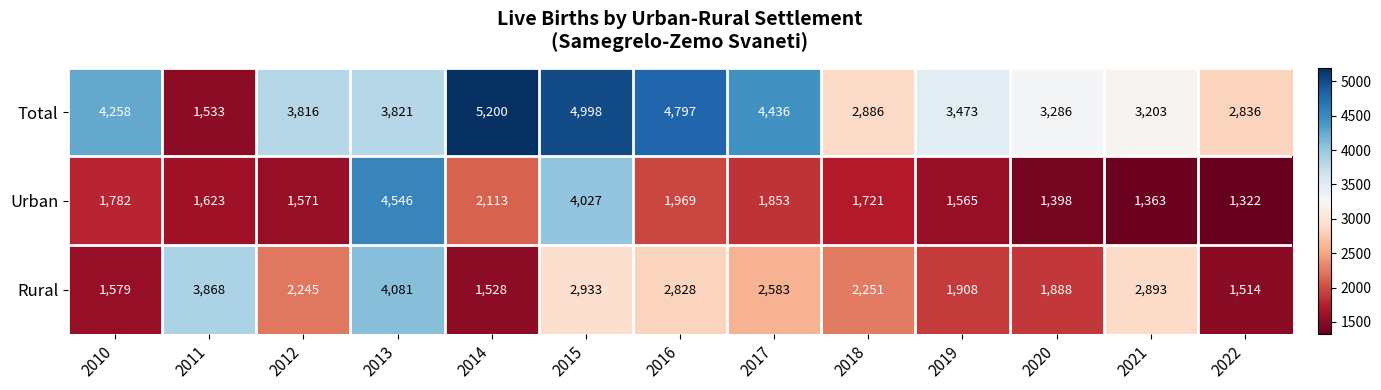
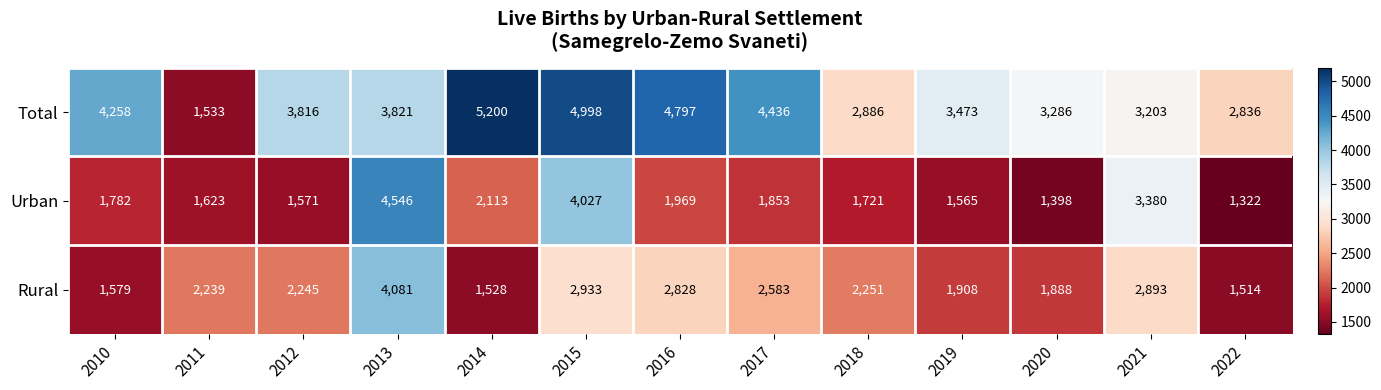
  {
    "Total": {
      "2010": "4,258",
      "2011": "1,533",
      "2012": "3,816",
      "2013": "3,821",
      "2014": "5,200",
      "2015": "4,998",
      "2016": "4,797",
      "2017": "4,436",
      "2018": "2,886",
      "2019": "3,473",
      "2020": "3,286",
      "2021": "3,203",
      "2022": "2,836"
    },
    "Urban": {
      "2010": "1,782",
      "2011": "1,623",
      "2012": "1,571",
      "2013": "4,546",
      "2014": "2,113",
      "2015": "4,027",
      "2016": "1,969",
      "2017": "1,853",
      "2018": "1,721",
      "2019": "1,565",
      "2020": "1,398",
-     "2021": "1,363",
+     "2021": "3,380",
      "2022": "1,322"
    },
    "Rural": {
      "2010": "1,579",
-     "2011": "3,868",
+     "2011": "2,239",
      "2012": "2,245",
      "2013": "4,081",
      "2014": "1,528",
      "2015": "2,933",
      "2016": "2,828",
      "2017": "2,583",
      "2018": "2,251",
      "2019": "1,908",
      "2020": "1,888",
      "2021": "2,893",
      "2022": "1,514"
    }
  }
